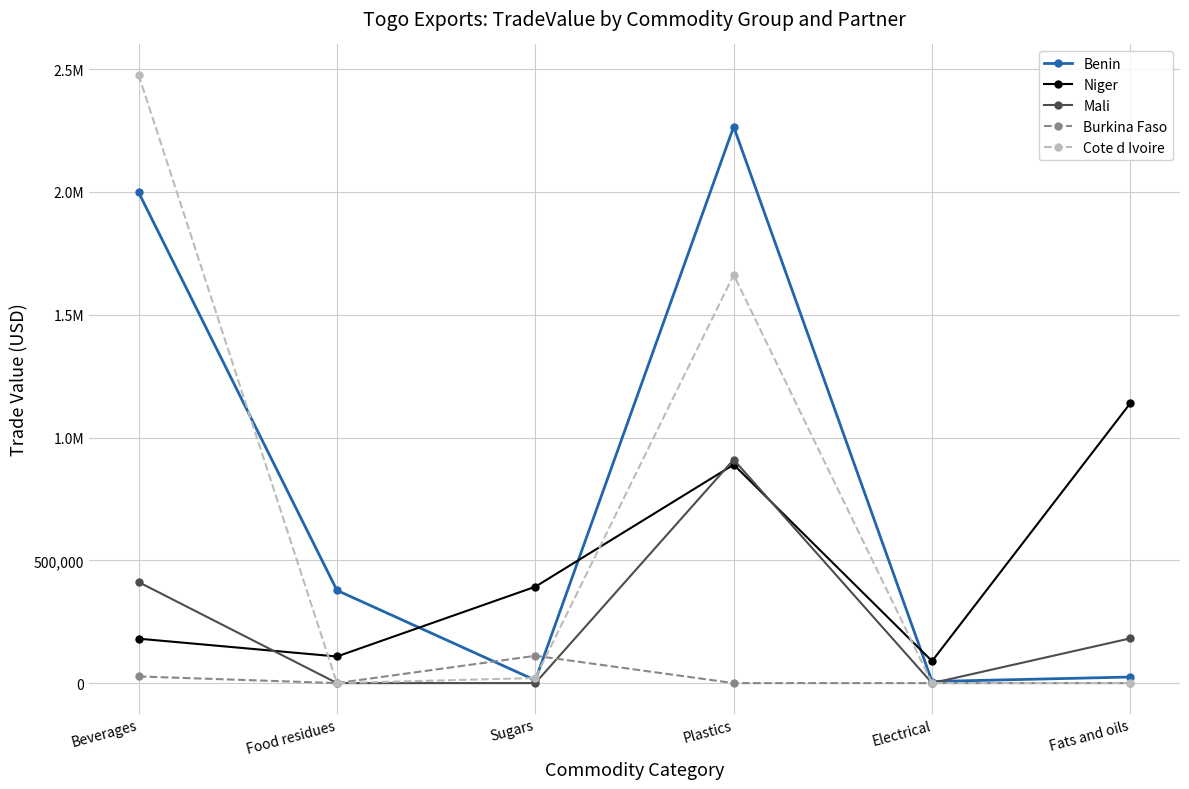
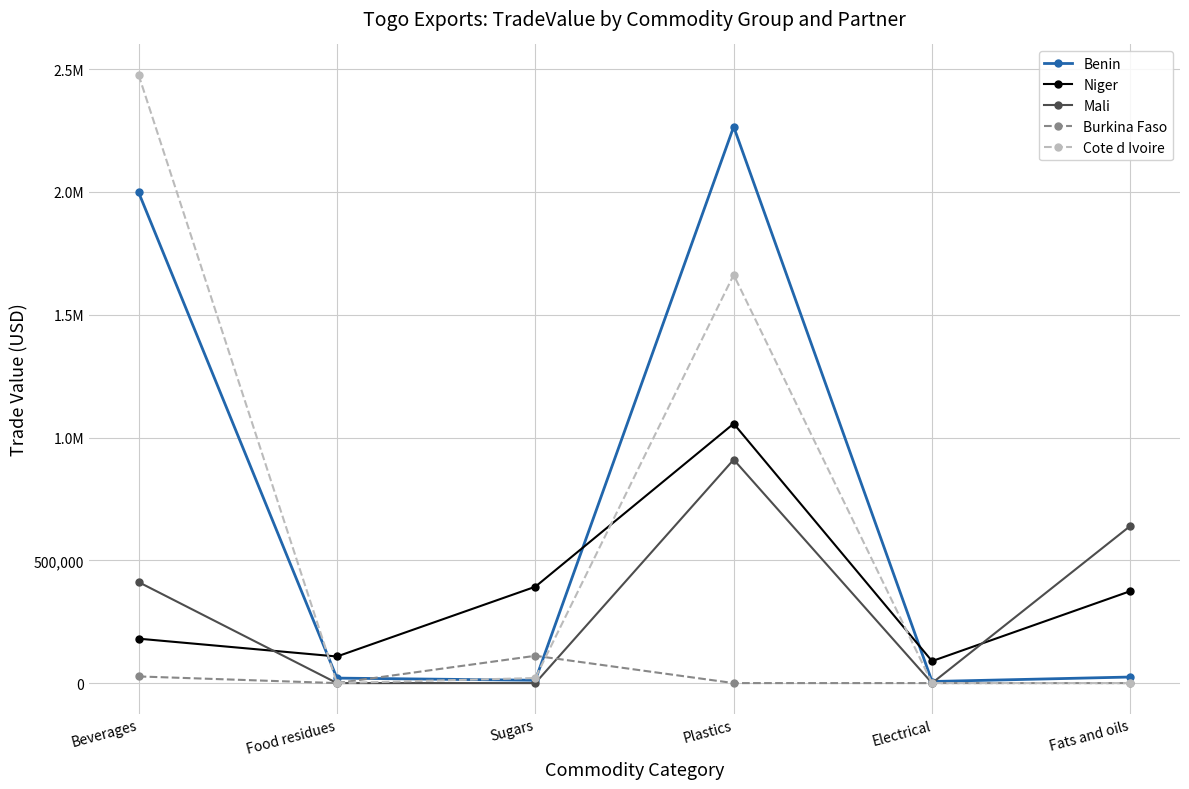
  {
    "Benin": {
      "Beverages": "2,000,000",
-     "Food residues": "380,000",
+     "Food residues": "20,000",
      "Plastics": "2,270,000",
      "Fats and oils": "20,000"
    },
    "Niger": {
      "Beverages": "180,000",
      "Food residues": "110,000",
      "Sugars": "390,000",
-     "Plastics": "890,000",
+     "Plastics": "1,060,000",
      "Electrical": "90,000",
-     "Fats and oils": "1,140,000"
+     "Fats and oils": "370,000"
    },
    "Mali": {
      "Beverages": "410,000",
      "Sugars": "0",
      "Plastics": "910,000",
-     "Fats and oils": "180,000"
+     "Fats and oils": "640,000"
    },
    "Burkina Faso": {
      "Beverages": "30,000",
      "Sugars": "110,000",
      "Plastics": "0"
    },
    "Cote d Ivoire": {
      "Beverages": "2,480,000",
      "Plastics": "1,660,000"
    }
  }
